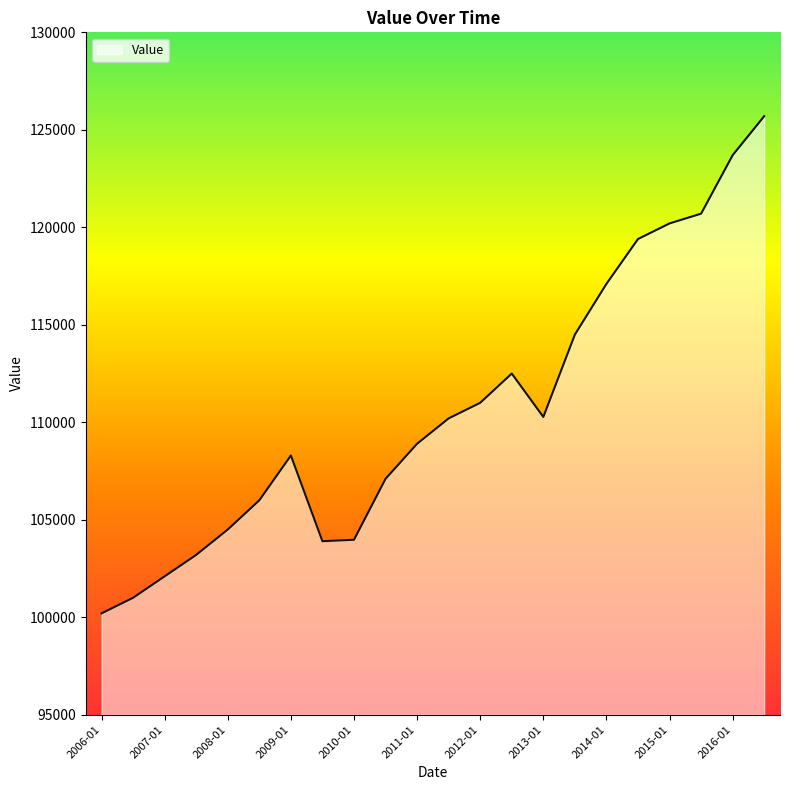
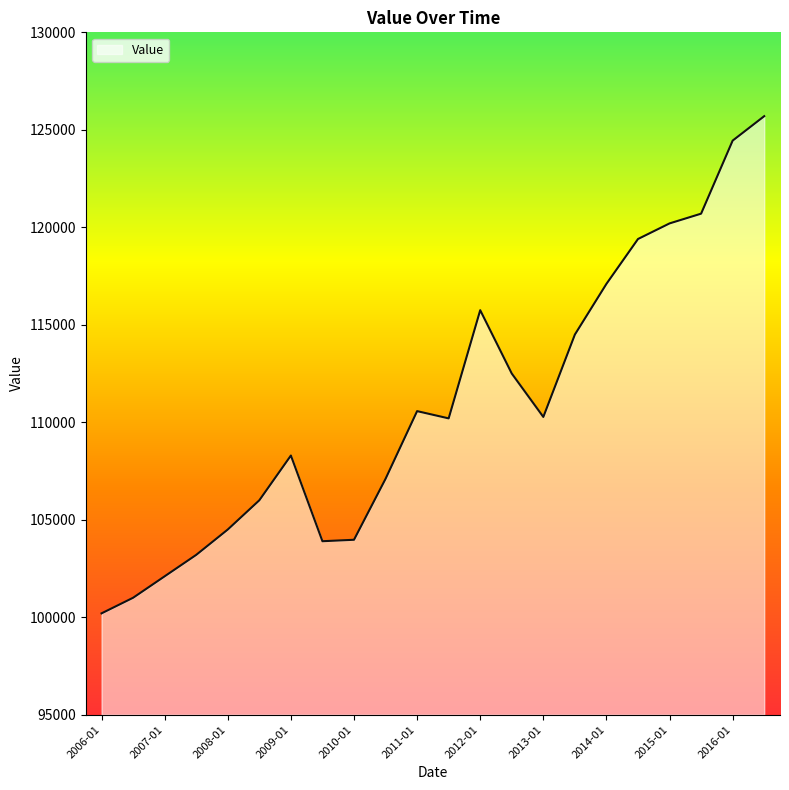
  {
    "2006-01": 100200,
    "2007-01": 102100,
    "2008-01": 104500,
    "2009-01": 108300,
    "2010-01": 104000,
-   "2011-01": 108900,
-   "2012-01": 111000,
+   "2011-01": 110600,
+   "2012-01": 115700,
    "2013-01": 110300,
    "2014-01": 117100,
    "2015-01": 120200,
-   "2016-01": 123700
+   "2016-01": 124400
  }
